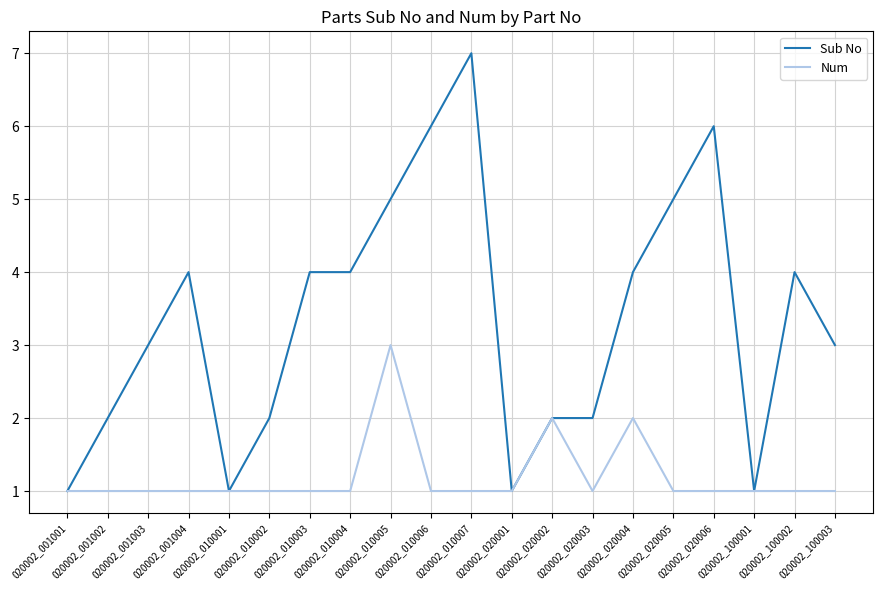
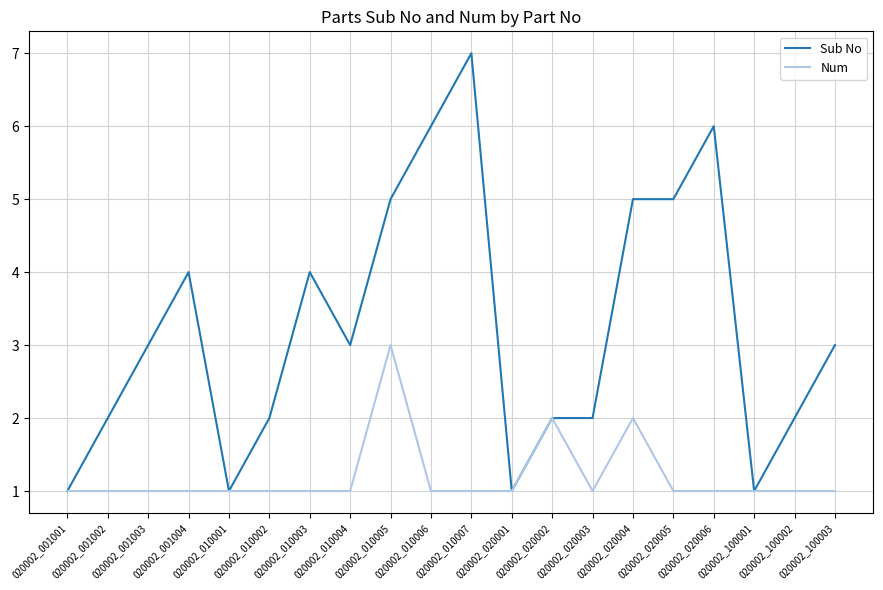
  {
    "Sub No": {
      "020002_001002": 2,
      "020002_001003": 3,
      "020002_001004": 4,
      "020002_010002": 2,
      "020002_010003": 4,
-     "020002_010004": 4,
+     "020002_010004": 3,
      "020002_010005": 5,
      "020002_010006": 6,
      "020002_010007": 7,
      "020002_020003": 2,
-     "020002_020004": 4,
+     "020002_020004": 5,
      "020002_020005": 5,
      "020002_020006": 6,
-     "020002_100002": 4,
+     "020002_100002": 2,
      "020002_100003": 3
    },
    "Num": {
      "020002_001002": 1,
      "020002_001003": 1,
      "020002_001004": 1,
      "020002_010002": 1,
      "020002_010003": 1,
      "020002_010004": 1,
      "020002_010005": 3,
      "020002_010006": 1,
      "020002_010007": 1,
      "020002_020003": 1,
      "020002_020004": 2,
      "020002_020005": 1,
      "020002_020006": 1,
      "020002_100002": 1,
      "020002_100003": 1
    }
  }
